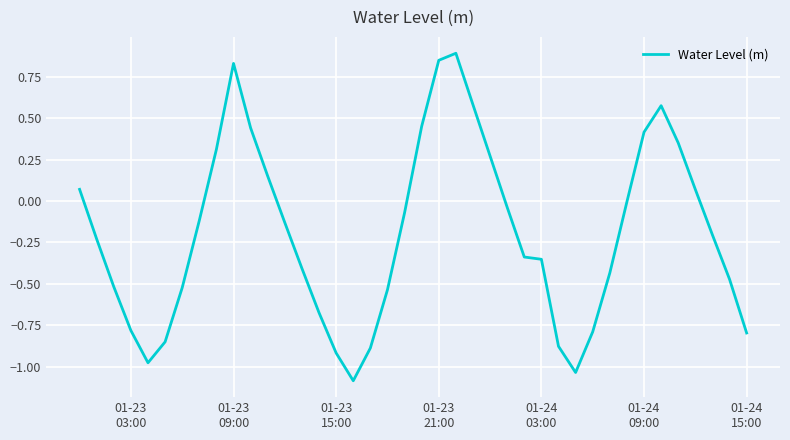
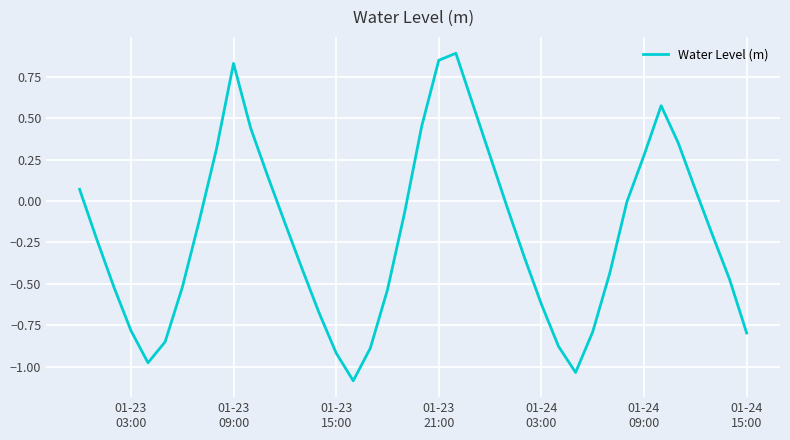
  {
    "01-23 03:00": -0.78,
    "01-23 09:00": 0.83,
    "01-23 15:00": -0.92,
    "01-23 21:00": 0.85,
-   "01-24 03:00": -0.35,
-   "01-24 09:00": 0.42,
+   "01-24 03:00": -0.62,
+   "01-24 09:00": 0.28,
    "01-24 15:00": -0.80
  }
